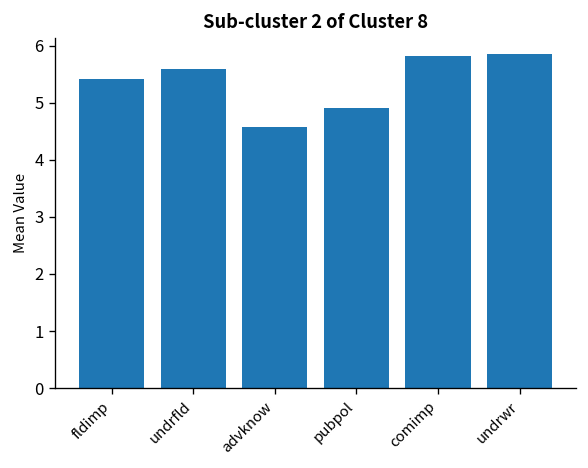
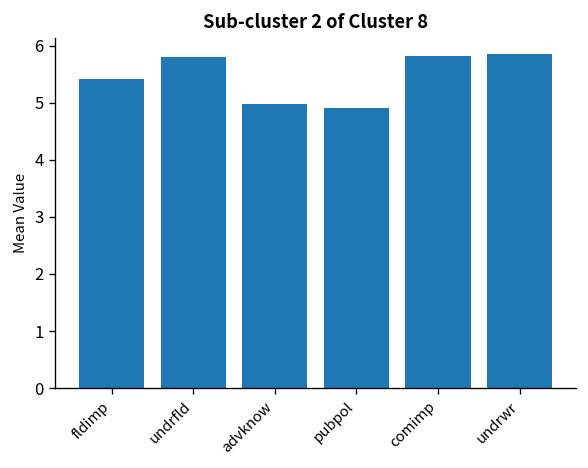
  {
    "fldimp": 5.4,
-   "undrfld": 5.6,
-   "advknow": 4.6,
+   "undrfld": 5.8,
+   "advknow": 5.0,
    "pubpol": 4.9,
    "comimp": 5.8,
    "undrwr": 5.8
  }
